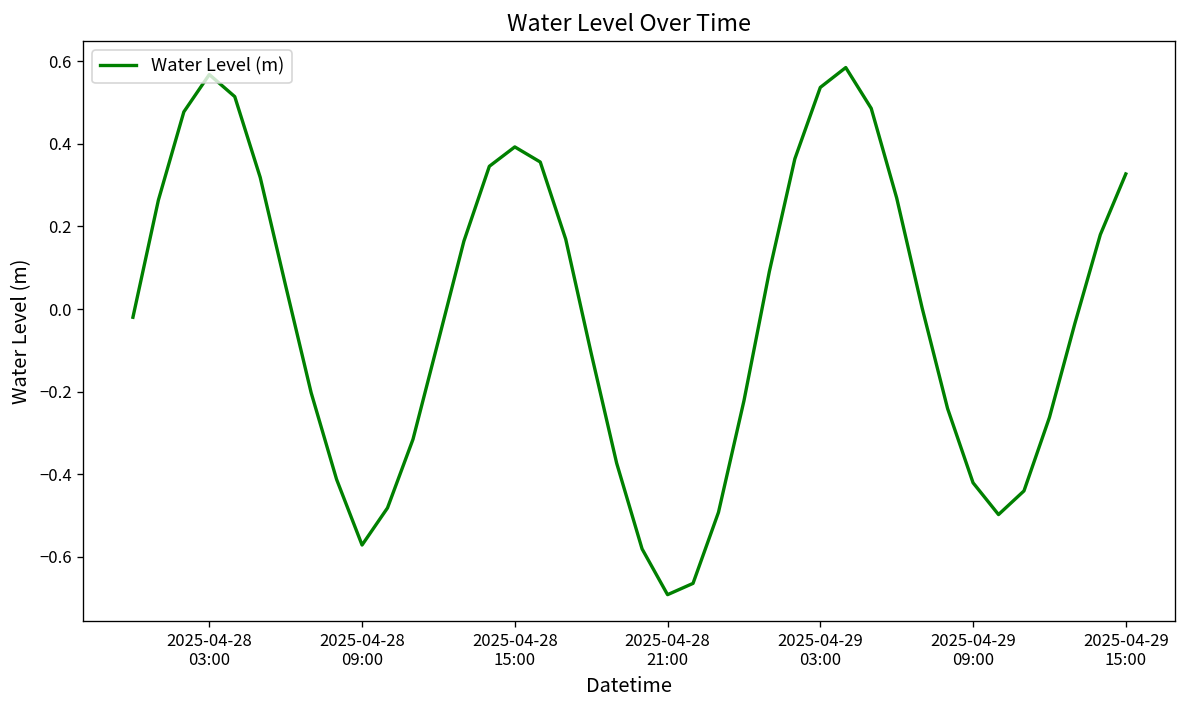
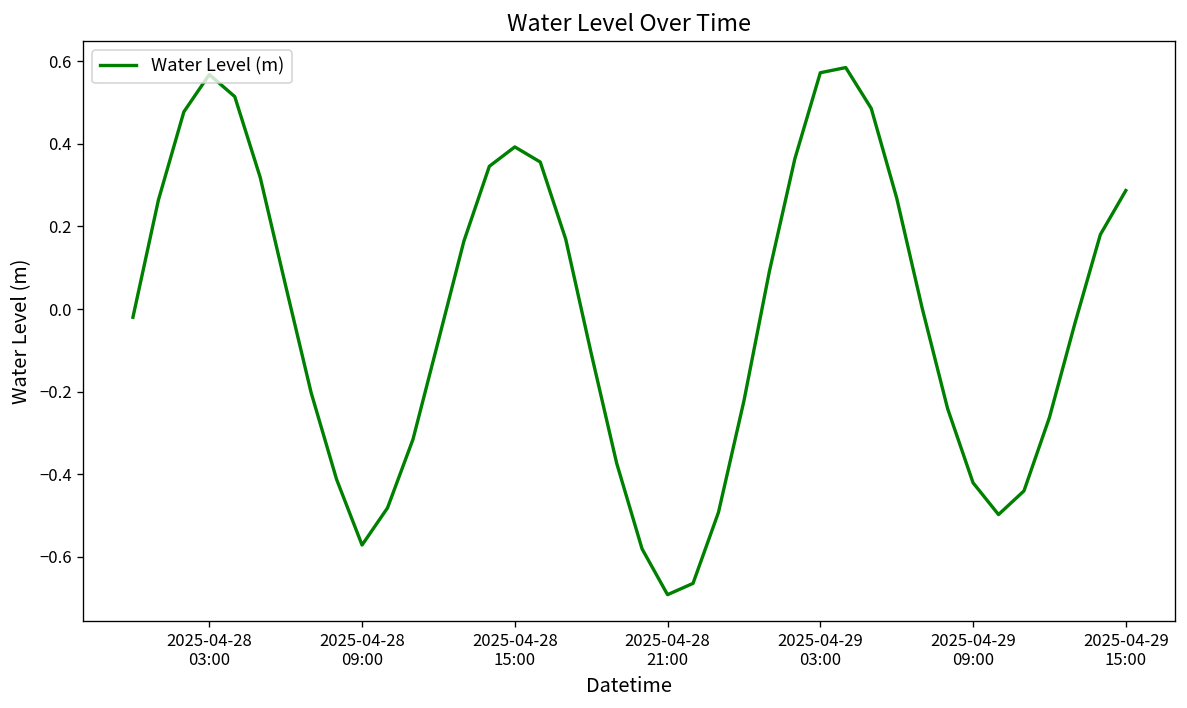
  {
    "2025-04-28 09:00": -0.57,
    "2025-04-28 15:00": 0.39,
    "2025-04-28 21:00": -0.69,
-   "2025-04-29 03:00": 0.54,
+   "2025-04-29 03:00": 0.57,
    "2025-04-29 09:00": -0.42,
-   "2025-04-29 15:00": 0.33
+   "2025-04-29 15:00": 0.29
  }
